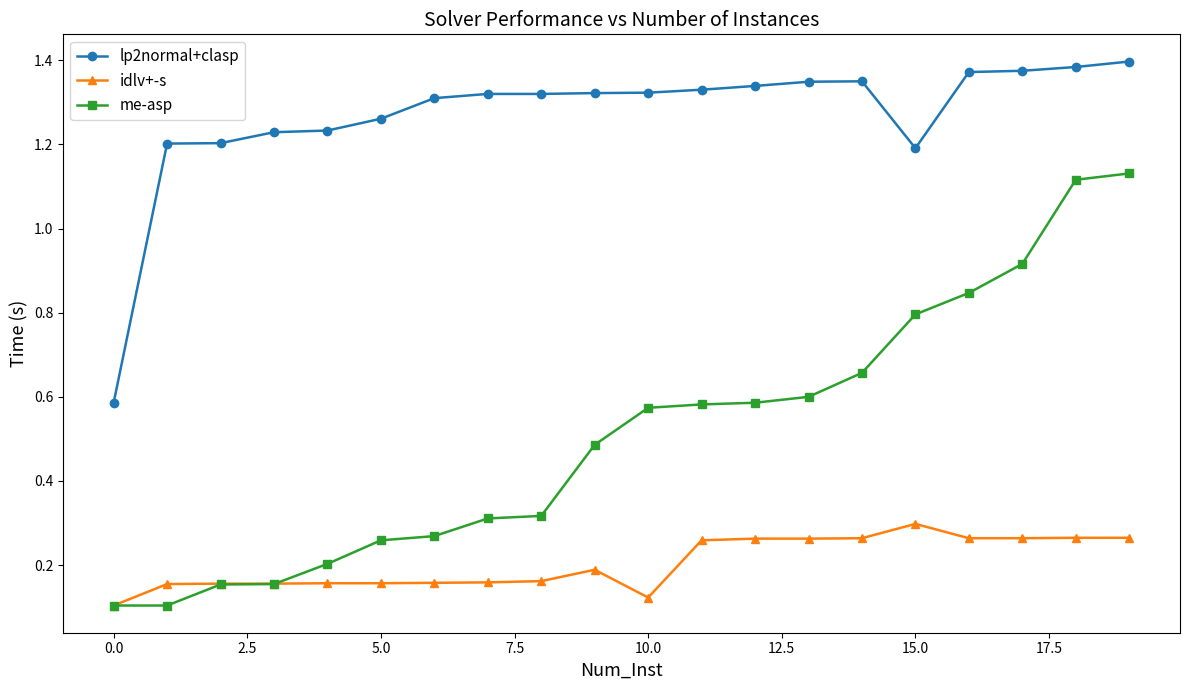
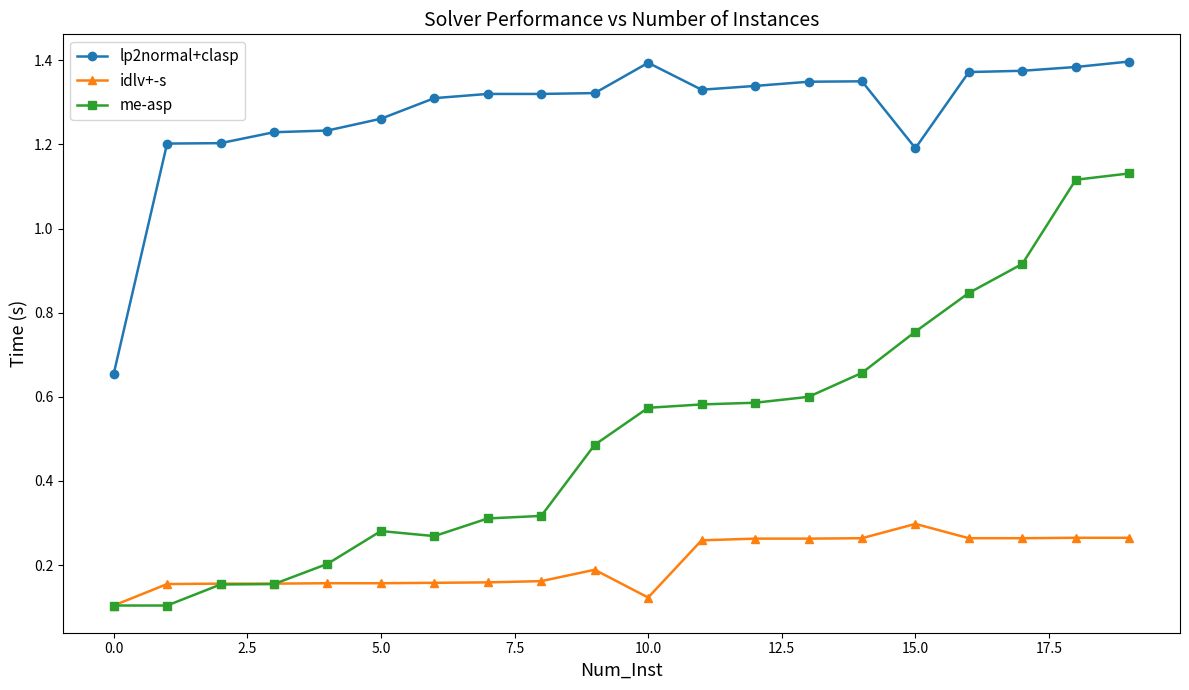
  {
    "lp2normal+clasp": {
-     "0.0": 0.59,
+     "0.0": 0.65,
      "5.0": 1.26,
-     "10.0": 1.32,
+     "10.0": 1.39,
      "15.0": 1.19
    },
    "idlv+-s": {
      "5.0": 0.16,
      "10.0": 0.12,
      "15.0": 0.30
    },
    "me-asp": {
-     "5.0": 0.26,
+     "5.0": 0.28,
      "10.0": 0.57,
-     "15.0": 0.80
+     "15.0": 0.76
    }
  }
